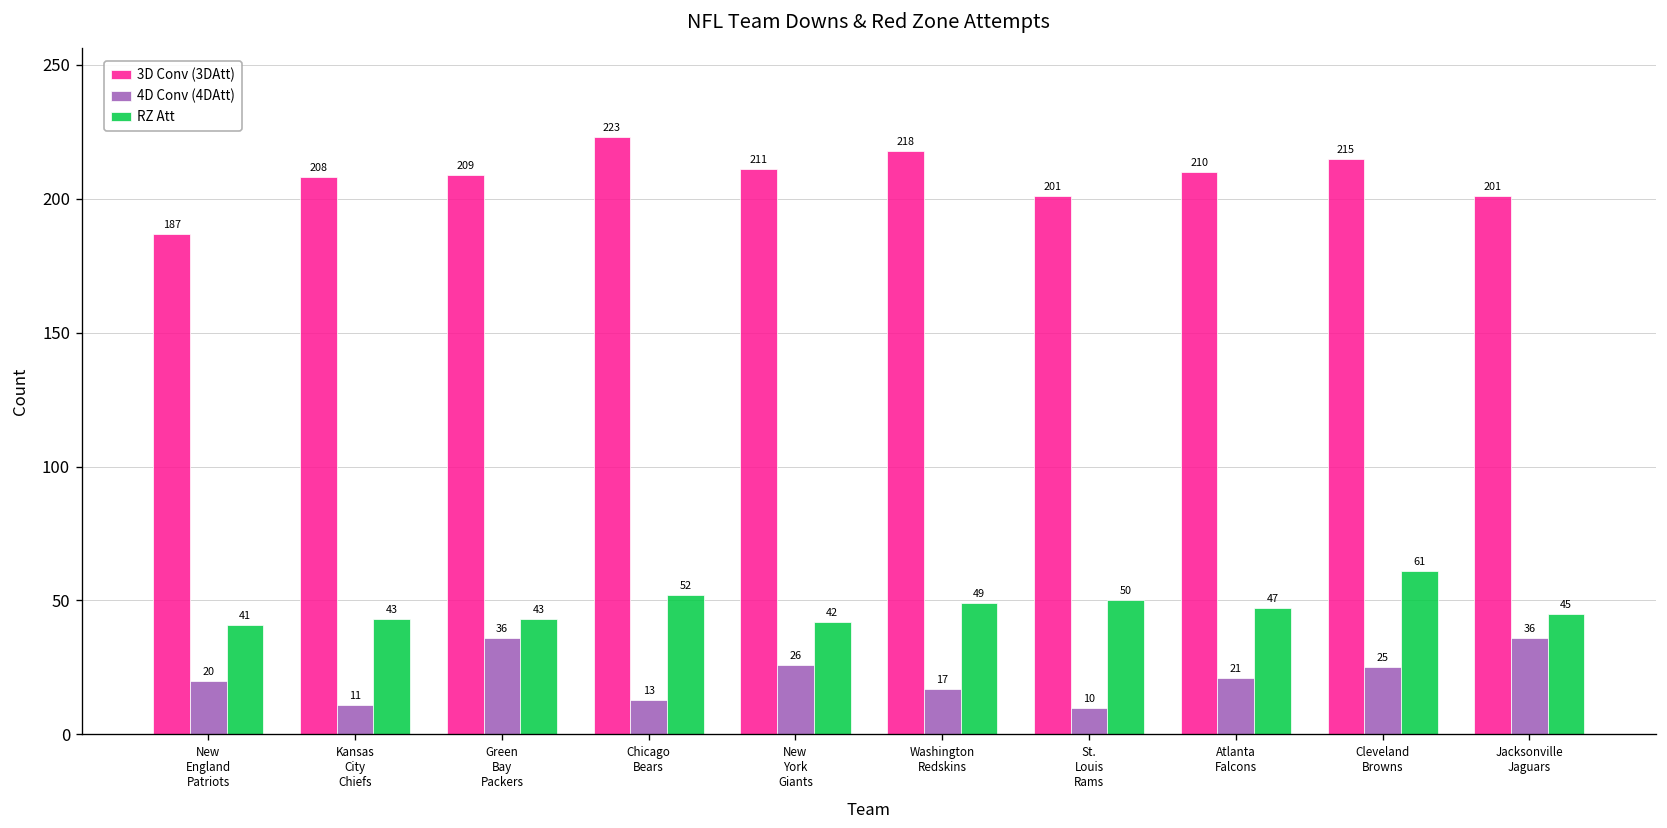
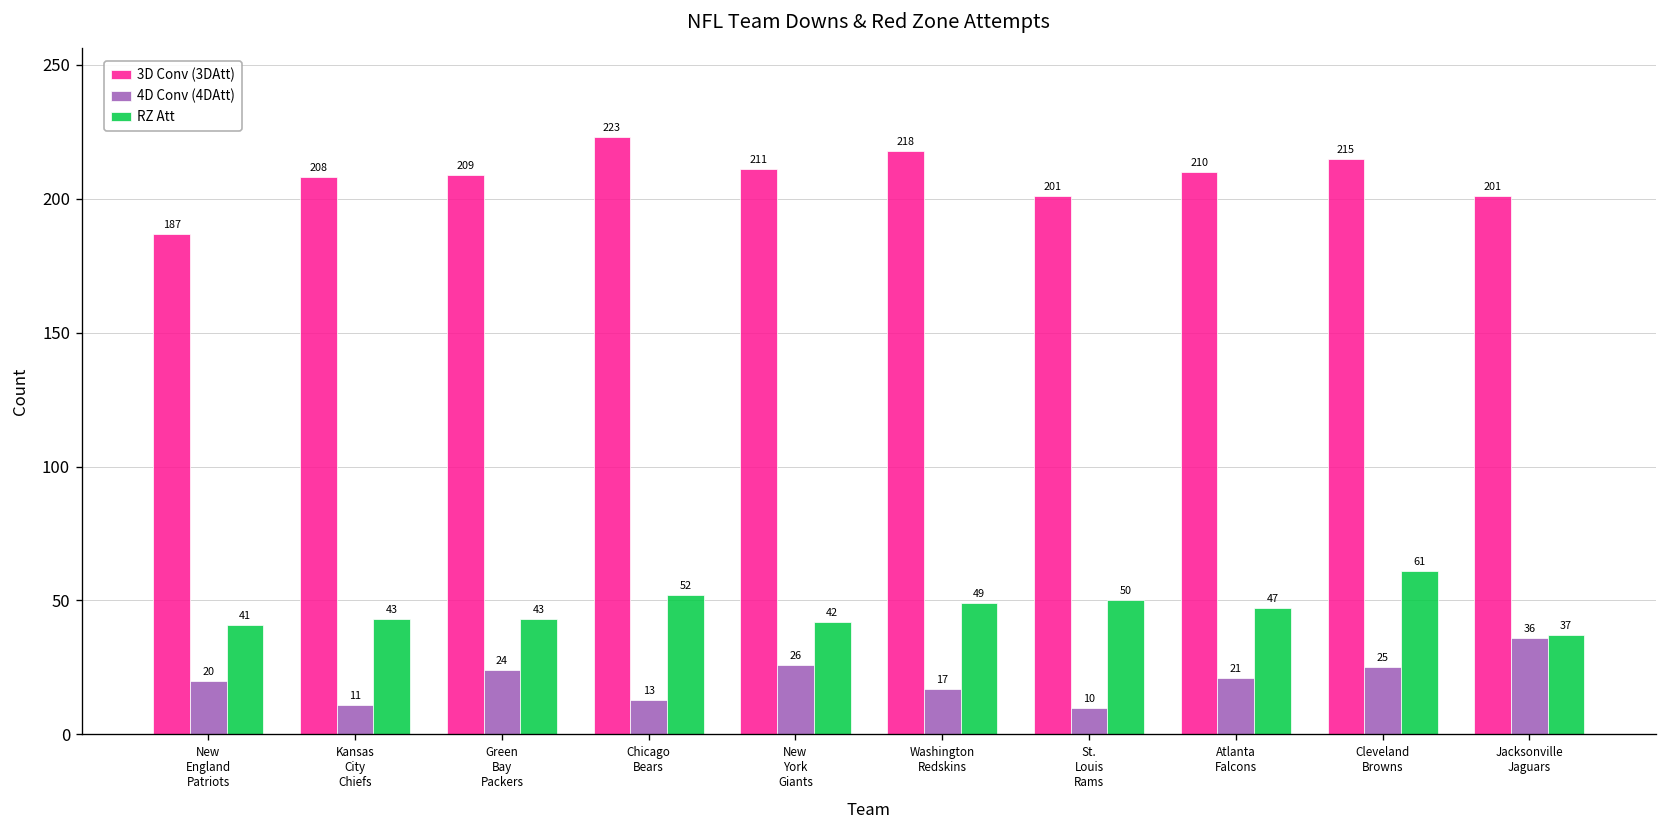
  {
    "3D Conv (3DAtt)": {
      "New England Patriots": 187,
      "Kansas City Chiefs": 208,
      "Green Bay Packers": 209,
      "Chicago Bears": 223,
      "New York Giants": 211,
      "Washington Redskins": 218,
      "St. Louis Rams": 201,
      "Atlanta Falcons": 210,
      "Cleveland Browns": 215,
      "Jacksonville Jaguars": 201
    },
    "4D Conv (4DAtt)": {
      "New England Patriots": 20,
      "Kansas City Chiefs": 11,
-     "Green Bay Packers": 36,
+     "Green Bay Packers": 24,
      "Chicago Bears": 13,
      "New York Giants": 26,
      "Washington Redskins": 17,
      "St. Louis Rams": 10,
      "Atlanta Falcons": 21,
      "Cleveland Browns": 25,
      "Jacksonville Jaguars": 36
    },
    "RZ Att": {
      "New England Patriots": 41,
      "Kansas City Chiefs": 43,
      "Green Bay Packers": 43,
      "Chicago Bears": 52,
      "New York Giants": 42,
      "Washington Redskins": 49,
      "St. Louis Rams": 50,
      "Atlanta Falcons": 47,
      "Cleveland Browns": 61,
-     "Jacksonville Jaguars": 45
+     "Jacksonville Jaguars": 37
    }
  }
